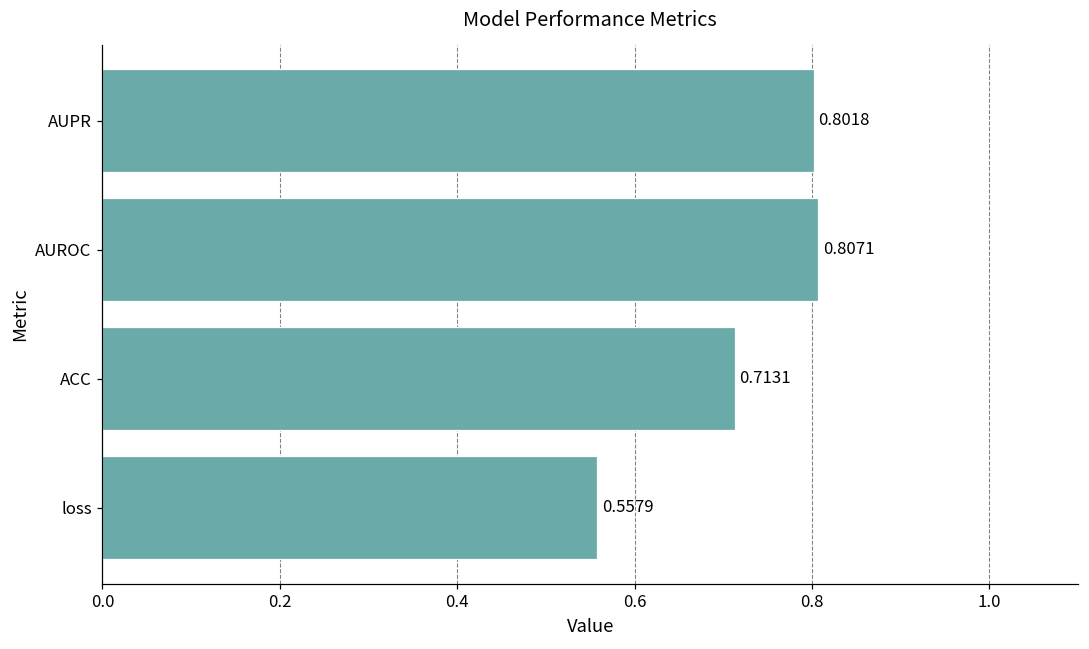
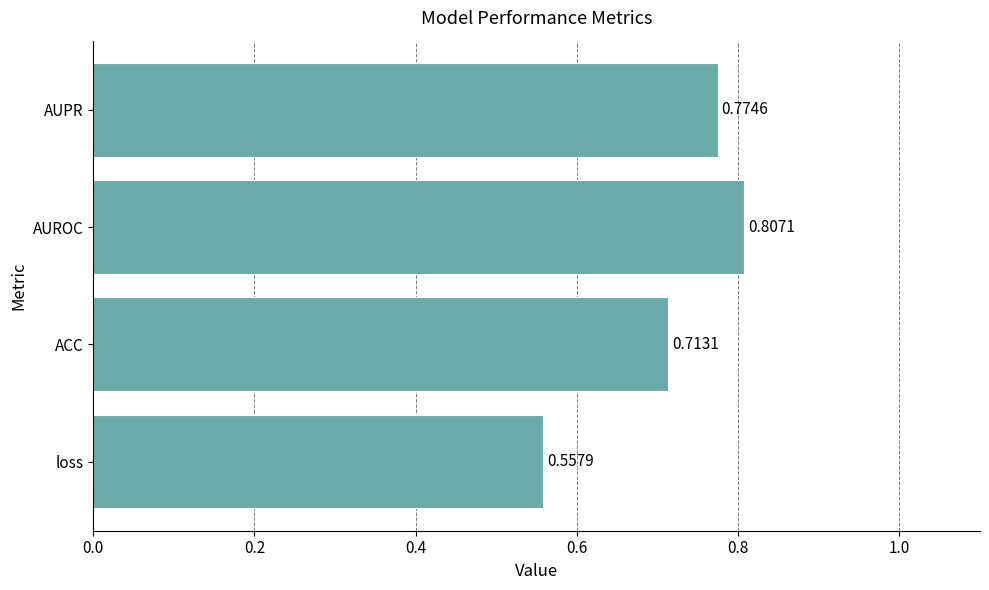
  {
-   "AUPR": 0.8018,
+   "AUPR": 0.7746,
    "AUROC": 0.8071,
    "ACC": 0.7131,
    "loss": 0.5579
  }
